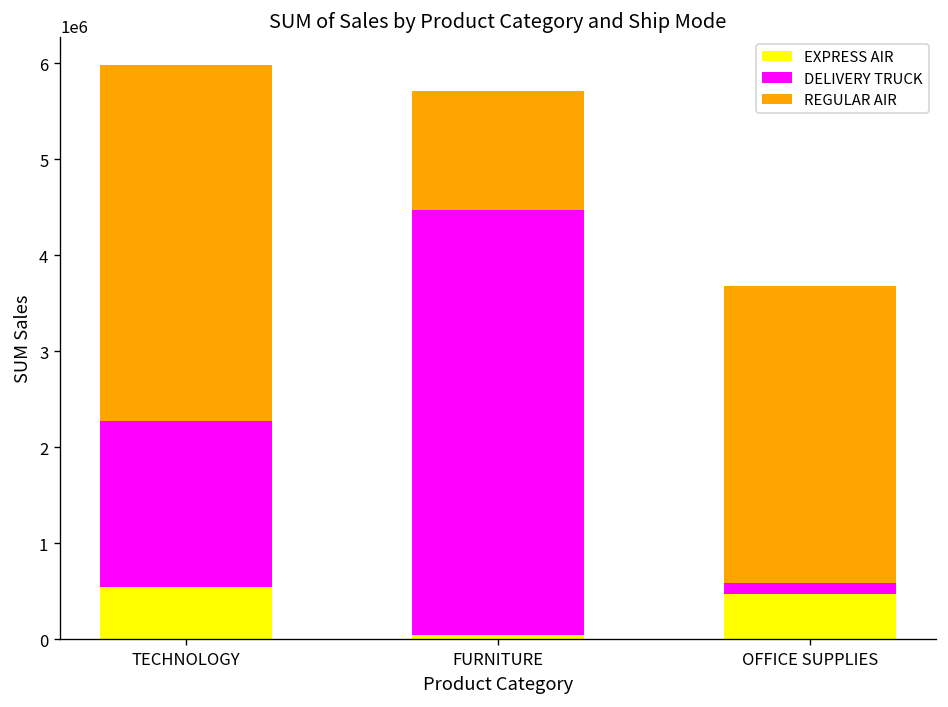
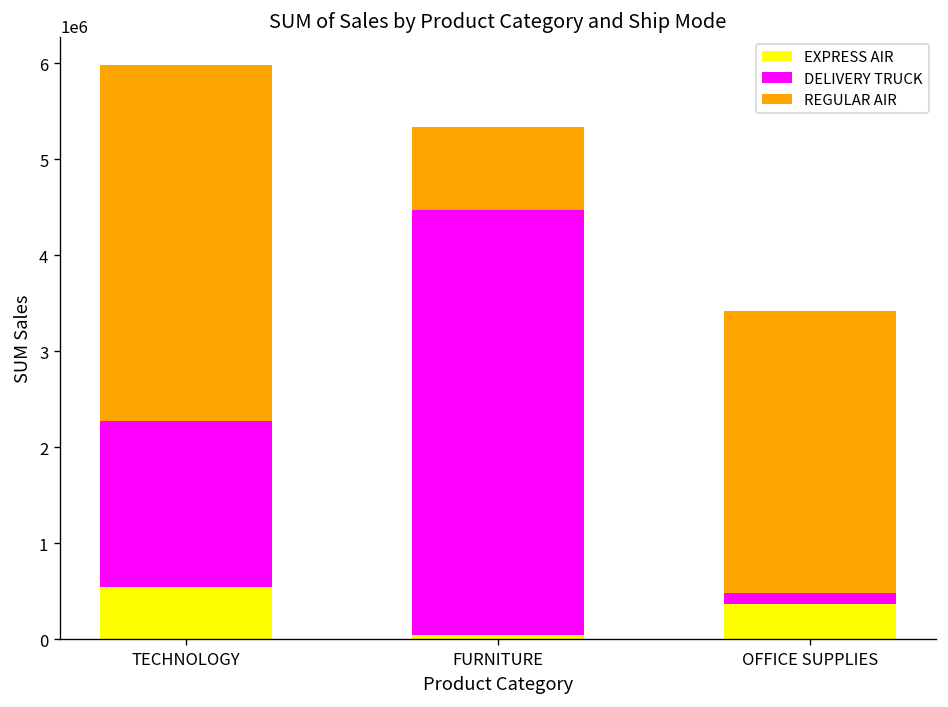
  {
    "EXPRESS AIR": {
      "TECHNOLOGY": 500000,
      "FURNITURE": 100000,
-     "OFFICE SUPPLIES": 500000
+     "OFFICE SUPPLIES": 400000
    },
    "DELIVERY TRUCK": {
      "TECHNOLOGY": 1700000,
      "FURNITURE": 4400000,
      "OFFICE SUPPLIES": 100000
    },
    "REGULAR AIR": {
      "TECHNOLOGY": 3700000,
-     "FURNITURE": 1200000,
-     "OFFICE SUPPLIES": 3100000
+     "FURNITURE": 900000,
+     "OFFICE SUPPLIES": 2900000
    }
  }
